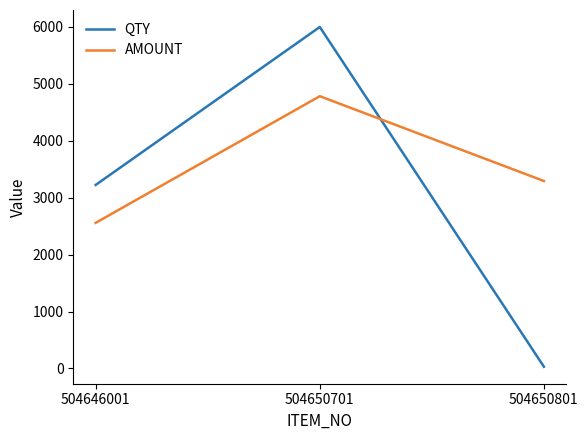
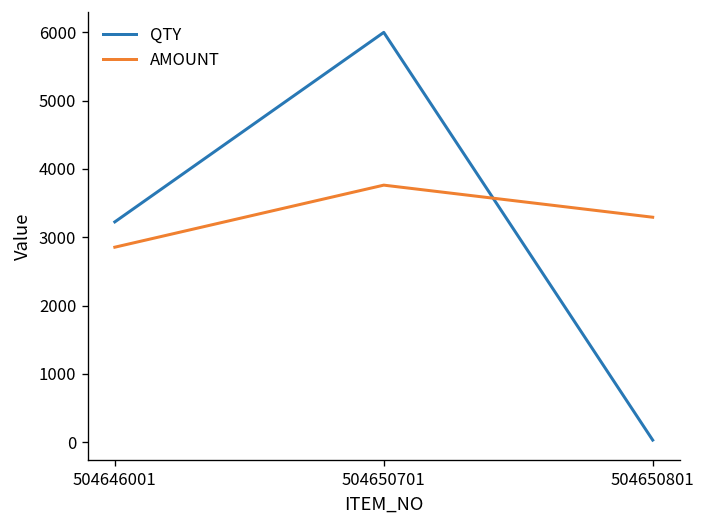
  {
    "QTY": {
      "504646001": 3200,
      "504650701": 6000,
      "504650801": 0
    },
    "AMOUNT": {
-     "504646001": 2600,
-     "504650701": 4800,
+     "504646001": 2900,
+     "504650701": 3800,
      "504650801": 3300
    }
  }
